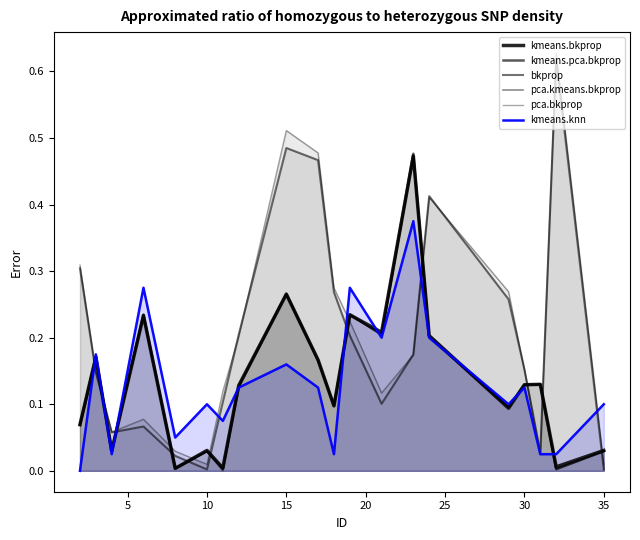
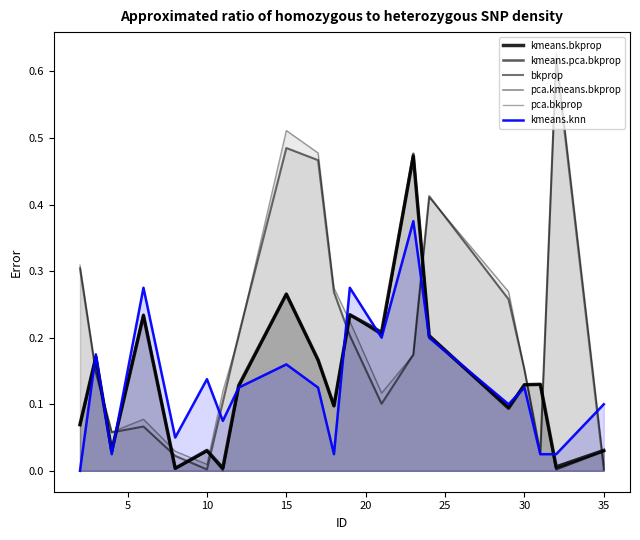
  {
    "kmeans.knn": {
-     "10": 0.10,
+     "10": 0.14,
      "15": 0.16,
      "30": 0.13,
      "35": 0.10
    }
  }
